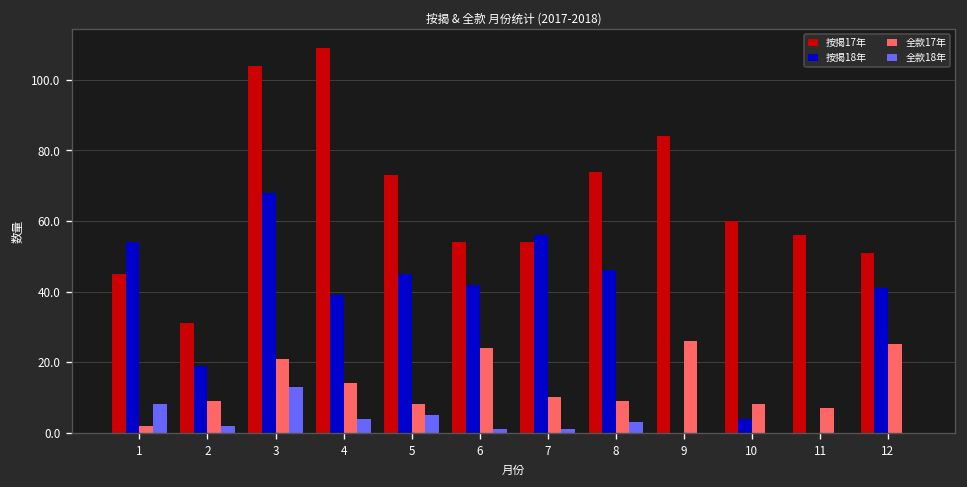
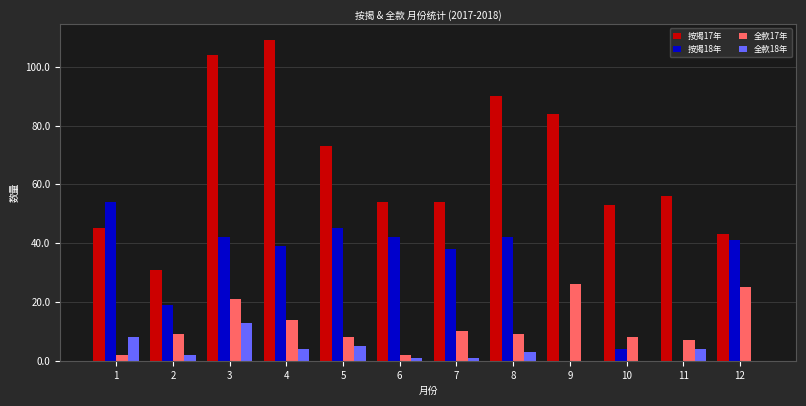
  {
    "按揭17年": {
      "1": 45,
      "2": 31,
      "3": 104,
      "4": 109,
      "5": 73,
      "6": 54,
      "7": 54,
-     "8": 74,
+     "8": 90,
      "9": 84,
-     "10": 60,
+     "10": 53,
      "11": 56,
-     "12": 51
+     "12": 43
    },
    "按揭18年": {
      "1": 54,
      "2": 19,
-     "3": 68,
+     "3": 42,
      "4": 39,
      "5": 45,
      "6": 42,
-     "7": 56,
-     "8": 46,
+     "7": 38,
+     "8": 42,
      "9": 0,
      "10": 4,
      "11": 0,
      "12": 41
    },
    "全款17年": {
      "1": 2,
      "2": 9,
      "3": 21,
      "4": 14,
      "5": 8,
-     "6": 24,
+     "6": 2,
      "7": 10,
      "8": 9,
      "9": 26,
      "10": 8,
      "11": 7,
      "12": 25
    },
    "全款18年": {
      "1": 8,
      "2": 2,
      "3": 13,
      "4": 4,
      "5": 5,
      "6": 1,
      "7": 1,
      "8": 3,
      "9": 0,
      "10": 0,
-     "11": 0,
+     "11": 4,
      "12": 0
    }
  }
